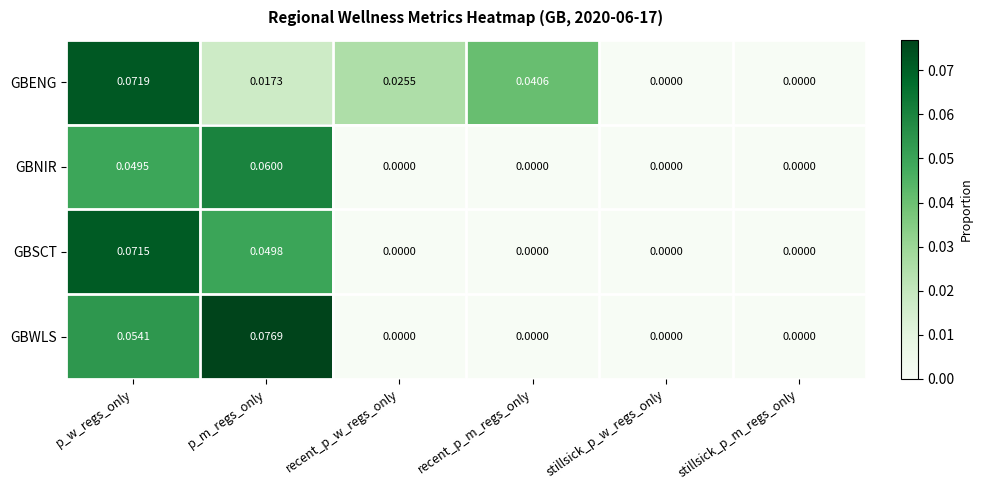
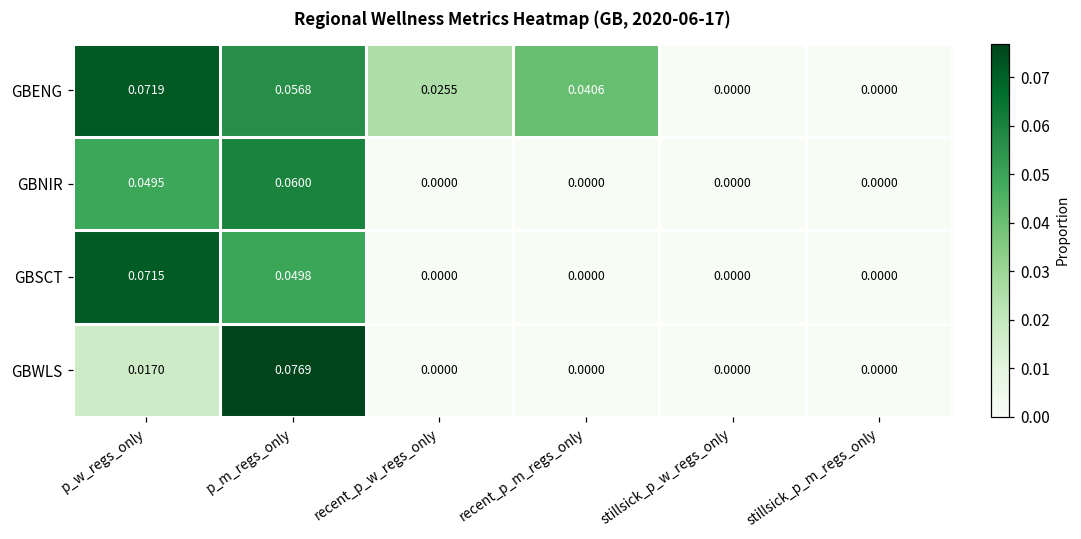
  {
    "GBENG": {
      "p_w_regs_only": 0.0719,
-     "p_m_regs_only": 0.0173,
+     "p_m_regs_only": 0.0568,
      "recent_p_w_regs_only": 0.0255,
      "recent_p_m_regs_only": 0.0406,
      "stillsick_p_w_regs_only": 0.0000,
      "stillsick_p_m_regs_only": 0.0000
    },
    "GBNIR": {
      "p_w_regs_only": 0.0495,
      "p_m_regs_only": 0.0600,
      "recent_p_w_regs_only": 0.0000,
      "recent_p_m_regs_only": 0.0000,
      "stillsick_p_w_regs_only": 0.0000,
      "stillsick_p_m_regs_only": 0.0000
    },
    "GBSCT": {
      "p_w_regs_only": 0.0715,
      "p_m_regs_only": 0.0498,
      "recent_p_w_regs_only": 0.0000,
      "recent_p_m_regs_only": 0.0000,
      "stillsick_p_w_regs_only": 0.0000,
      "stillsick_p_m_regs_only": 0.0000
    },
    "GBWLS": {
-     "p_w_regs_only": 0.0541,
+     "p_w_regs_only": 0.0170,
      "p_m_regs_only": 0.0769,
      "recent_p_w_regs_only": 0.0000,
      "recent_p_m_regs_only": 0.0000,
      "stillsick_p_w_regs_only": 0.0000,
      "stillsick_p_m_regs_only": 0.0000
    }
  }
